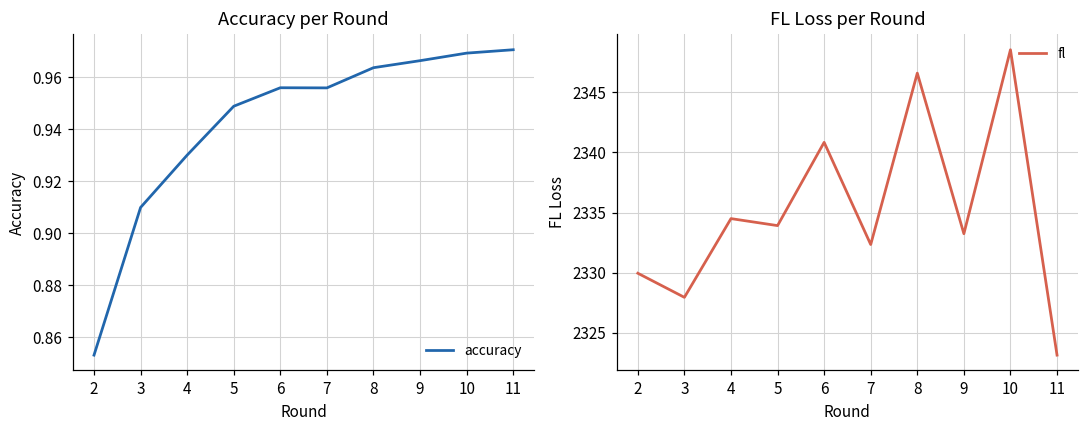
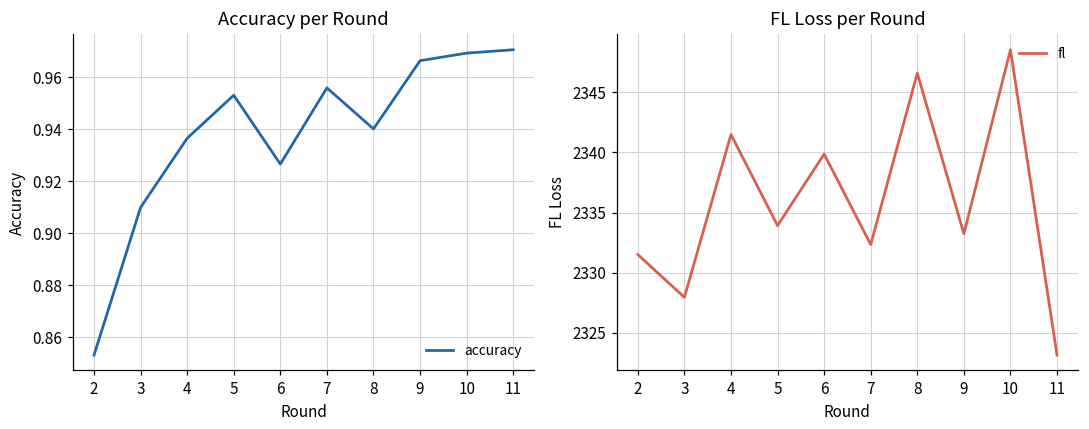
  {
    "Accuracy per Round": {
      "2": 0.853,
      "3": 0.910,
-     "4": 0.930,
-     "5": 0.949,
-     "6": 0.956,
+     "4": 0.937,
+     "5": 0.953,
+     "6": 0.927,
      "7": 0.956,
-     "8": 0.964,
+     "8": 0.940,
      "9": 0.966,
      "10": 0.969,
      "11": 0.970
    },
    "FL Loss per Round": {
-     "2": 2330.0,
+     "2": 2331.5,
      "3": 2328.0,
-     "4": 2334.5,
+     "4": 2341.5,
      "5": 2333.9,
-     "6": 2340.8,
+     "6": 2339.9,
      "7": 2332.3,
      "8": 2346.6,
      "9": 2333.2,
      "10": 2348.5,
      "11": 2323.2
    }
  }
